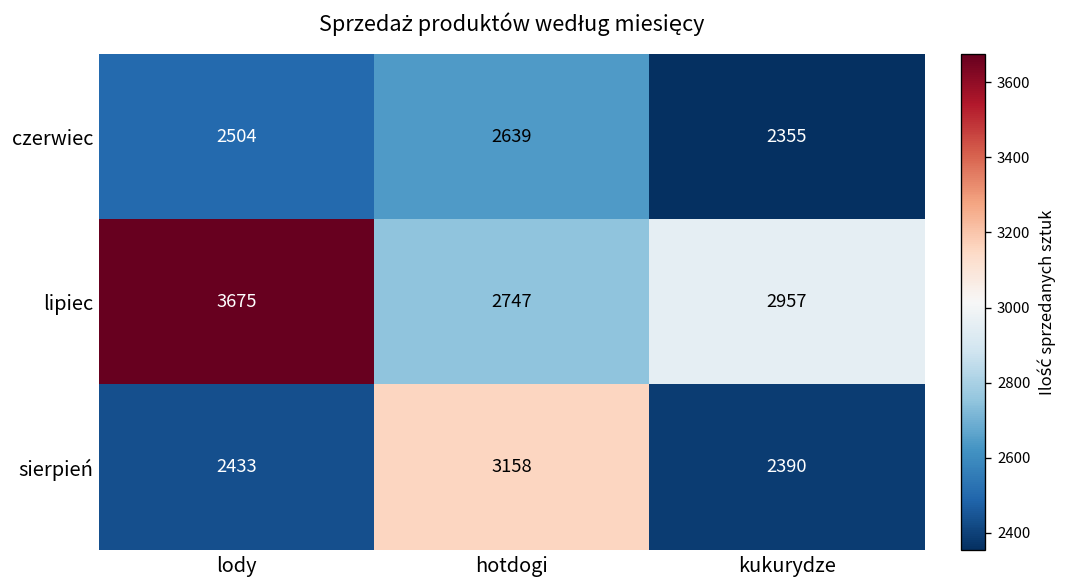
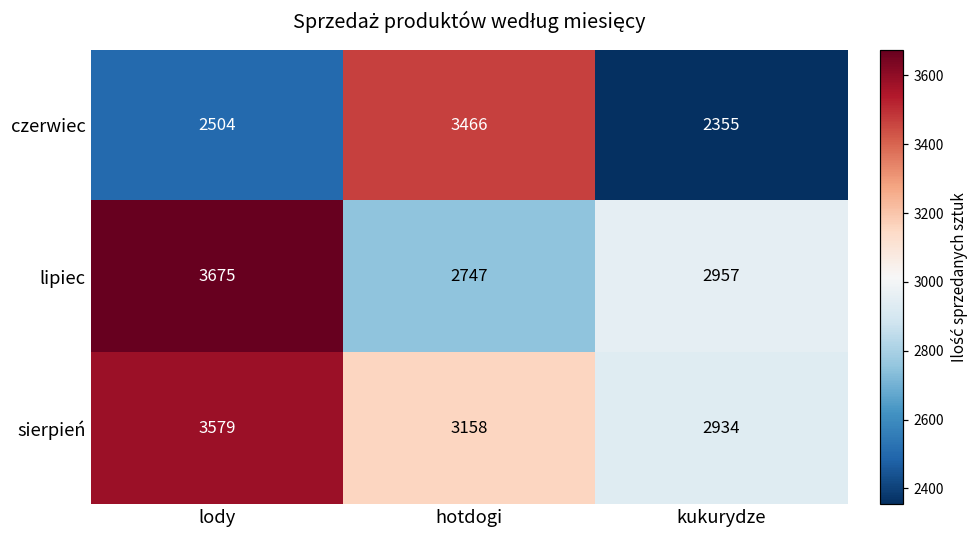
  {
    "czerwiec": {
      "lody": 2504,
-     "hotdogi": 2639,
+     "hotdogi": 3466,
      "kukurydze": 2355
    },
    "lipiec": {
      "lody": 3675,
      "hotdogi": 2747,
      "kukurydze": 2957
    },
    "sierpień": {
-     "lody": 2433,
+     "lody": 3579,
      "hotdogi": 3158,
-     "kukurydze": 2390
+     "kukurydze": 2934
    }
  }
